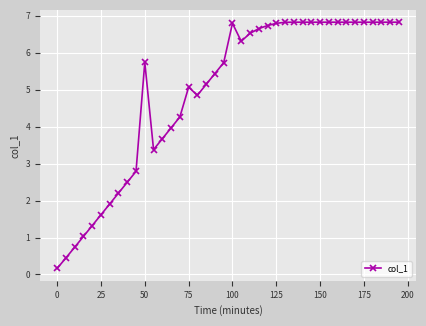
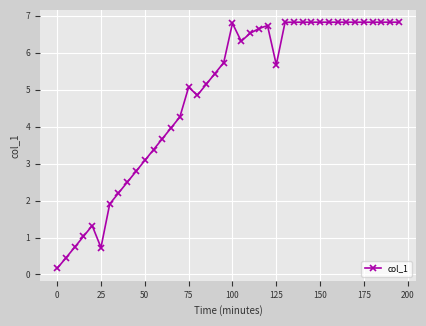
  {
    "0": 0.2,
-   "25": 1.6,
-   "50": 5.7,
+   "25": 0.7,
+   "50": 3.1,
    "75": 5.1,
    "100": 6.8,
-   "125": 6.8,
+   "125": 5.7,
    "150": 6.8,
    "175": 6.8
  }
